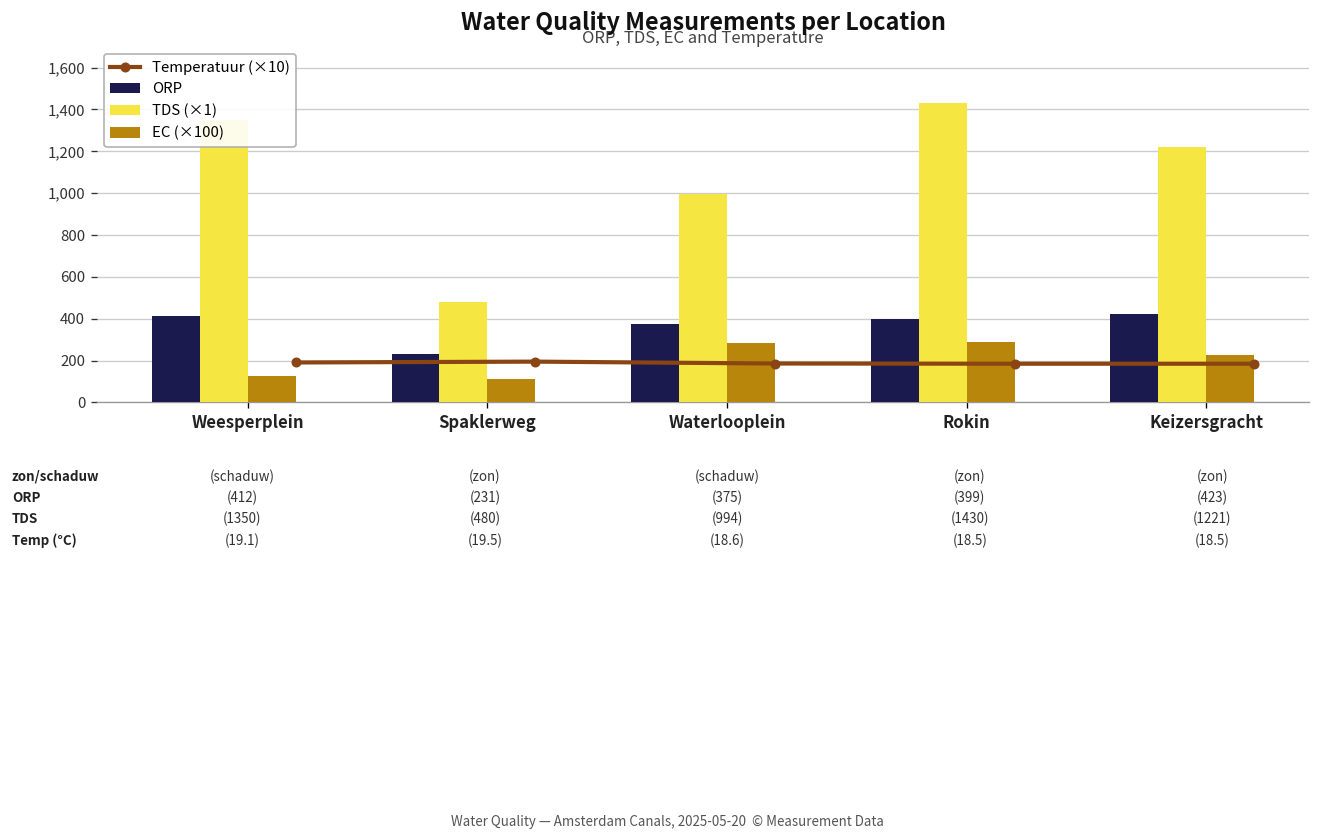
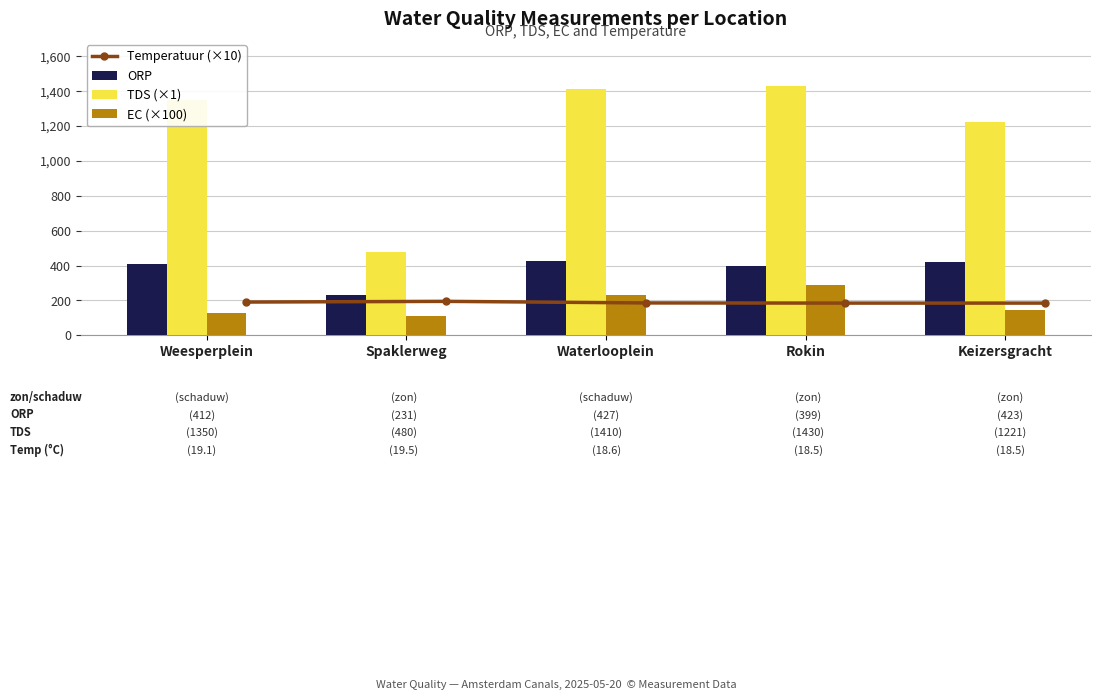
  {
    "ORP": {
-     "Waterlooplein": "(375)"
+     "Waterlooplein": "(427)"
    },
    "TDS (×1)": {
-     "Waterlooplein": "(994)"
+     "Waterlooplein": "(1410)"
    },
    "EC (×100)": {
      "Weesperplein": "130",
      "Spaklerweg": "110",
-     "Waterlooplein": "280",
+     "Waterlooplein": "230",
      "Rokin": "290",
-     "Keizersgracht": "230"
+     "Keizersgracht": "150"
    }
  }
